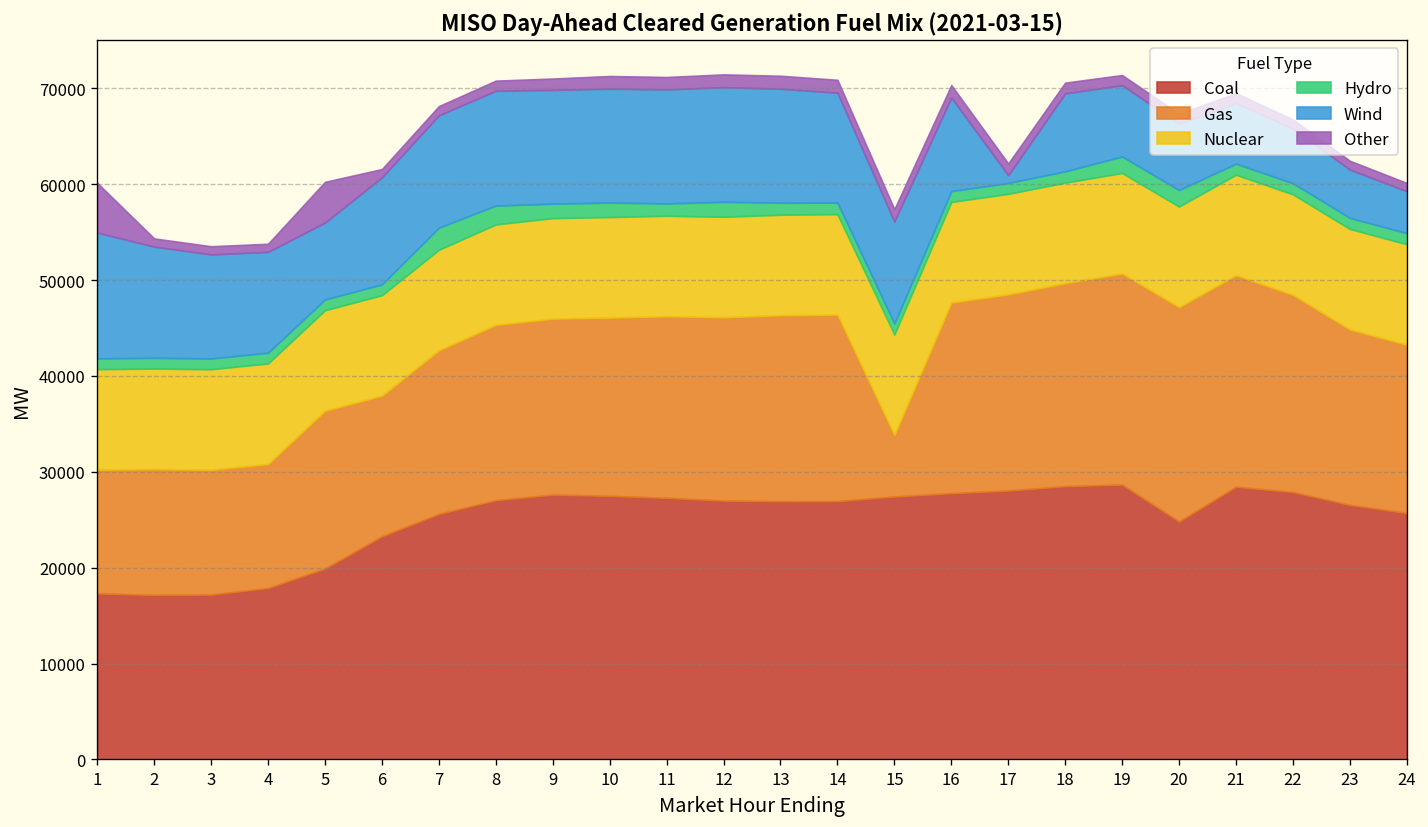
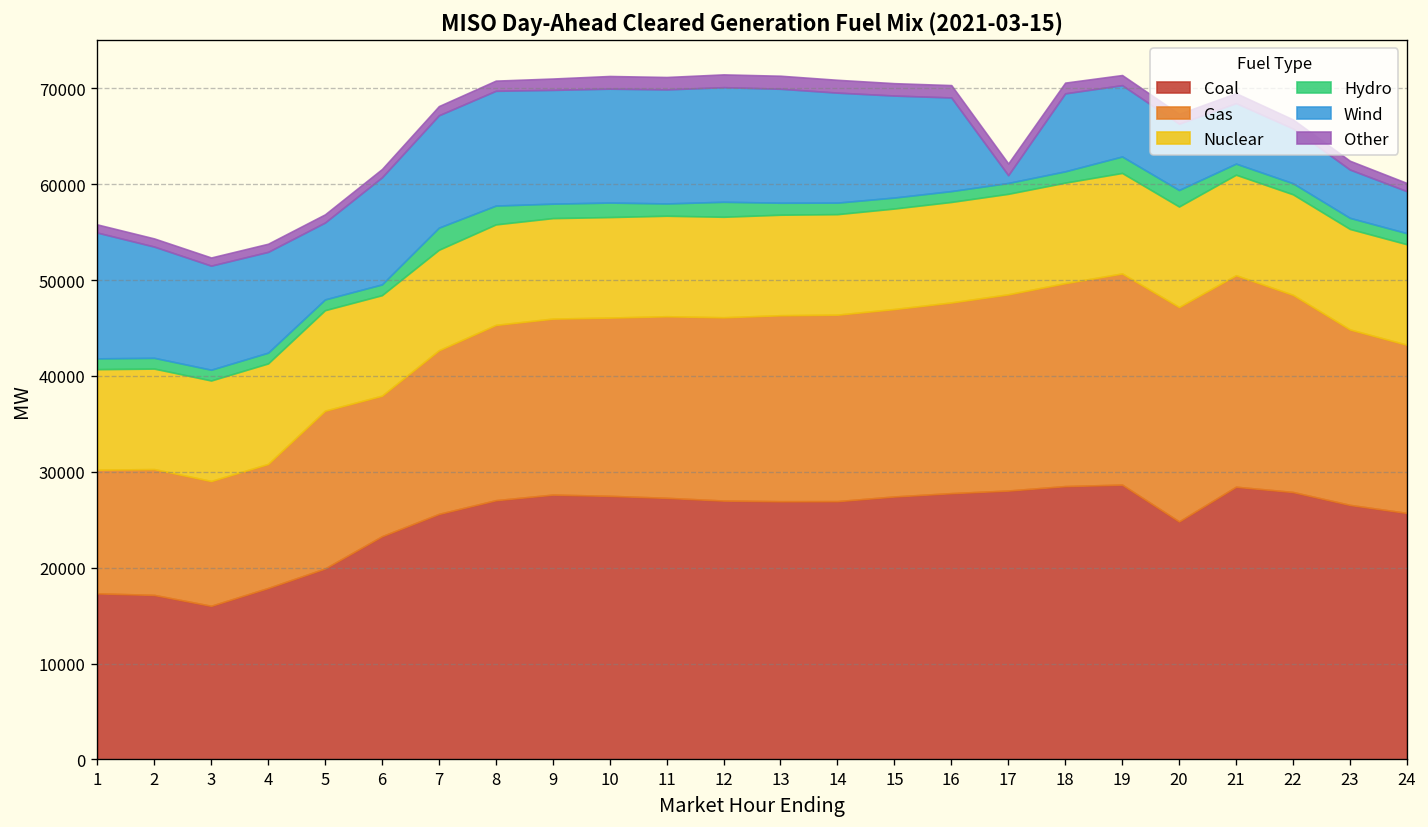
  {
    "Coal": {
      "1": 17000,
      "2": 17000,
-     "3": 17000,
+     "3": 16000,
      "4": 18000,
      "5": 20000,
      "6": 23000,
      "7": 26000,
      "8": 27000,
      "9": 28000,
      "10": 27000,
      "11": 27000,
      "12": 27000,
      "13": 27000,
      "14": 27000,
      "15": 27000,
      "16": 28000,
      "17": 28000,
      "18": 29000,
      "19": 29000,
      "20": 25000,
      "21": 28000,
      "22": 28000,
      "23": 27000,
      "24": 26000
    },
    "Gas": {
      "1": 13000,
      "2": 13000,
      "3": 13000,
      "4": 13000,
      "5": 16000,
      "6": 15000,
      "7": 17000,
      "8": 18000,
      "9": 18000,
      "10": 19000,
      "11": 19000,
      "12": 19000,
      "13": 19000,
      "14": 19000,
-     "15": 6000,
+     "15": 20000,
      "16": 20000,
      "17": 20000,
      "18": 21000,
      "19": 22000,
      "20": 22000,
      "21": 22000,
      "22": 21000,
      "23": 18000,
      "24": 18000
    },
    "Nuclear": {
      "1": 10000,
      "2": 10000,
      "3": 10000,
      "4": 10000,
      "5": 10000,
      "6": 10000,
      "7": 10000,
      "8": 10000,
      "9": 10000,
      "10": 10000,
      "11": 10000,
      "12": 10000,
      "13": 10000,
      "14": 10000,
      "15": 10000,
      "16": 10000,
      "17": 10000,
      "18": 10000,
      "19": 10000,
      "20": 10000,
      "21": 10000,
      "22": 10000,
      "23": 10000,
      "24": 10000
    },
    "Hydro": {
      "1": 1000,
      "2": 1000,
      "3": 1000,
      "4": 1000,
      "5": 1000,
      "6": 1000,
      "7": 2000,
      "8": 2000,
      "9": 2000,
      "10": 2000,
      "11": 1000,
      "12": 2000,
      "13": 1000,
      "14": 1000,
      "15": 1000,
      "16": 1000,
      "17": 1000,
      "18": 1000,
      "19": 2000,
      "20": 2000,
      "21": 1000,
      "22": 1000,
      "23": 1000,
      "24": 1000
    },
    "Wind": {
      "1": 13000,
      "2": 12000,
      "3": 11000,
      "4": 11000,
      "5": 8000,
      "6": 11000,
      "7": 12000,
      "8": 12000,
      "9": 12000,
      "10": 12000,
      "11": 12000,
      "12": 12000,
      "13": 12000,
      "14": 11000,
      "15": 11000,
      "16": 10000,
      "17": 1000,
      "18": 8000,
      "19": 7000,
      "23": 5000,
      "24": 4000
    },
    "Other": {
-     "1": 5000,
+     "1": 1000,
      "2": 1000,
      "3": 1000,
      "4": 1000,
-     "5": 4000,
+     "5": 1000,
      "6": 1000,
      "7": 1000,
      "8": 1000,
      "9": 1000,
      "10": 1000,
      "11": 1000,
      "12": 1000,
      "13": 1000,
      "14": 1000,
      "15": 1000,
      "16": 1000,
      "17": 1000,
      "18": 1000,
      "19": 1000,
      "23": 1000,
      "24": 1000
    }
  }
